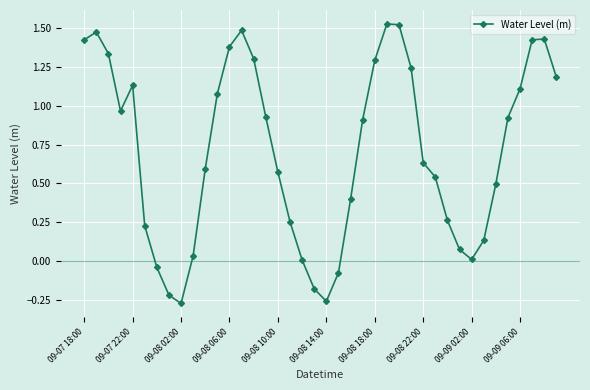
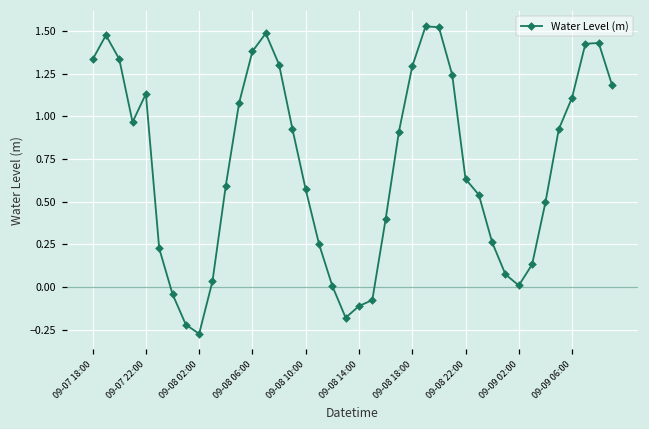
  {
-   "09-07 18:00": 1.42,
+   "09-07 18:00": 1.33,
    "09-07 22:00": 1.13,
    "09-08 02:00": -0.27,
    "09-08 06:00": 1.38,
    "09-08 10:00": 0.57,
-   "09-08 14:00": -0.26,
+   "09-08 14:00": -0.11,
    "09-08 18:00": 1.29,
    "09-08 22:00": 0.63,
    "09-09 02:00": 0.01,
    "09-09 06:00": 1.11
  }
